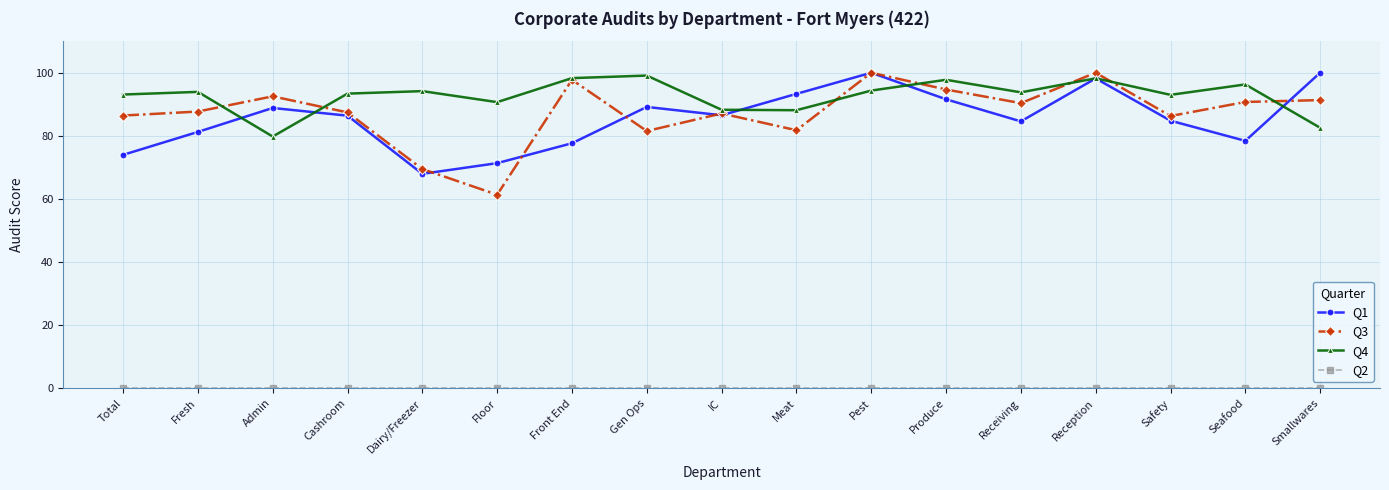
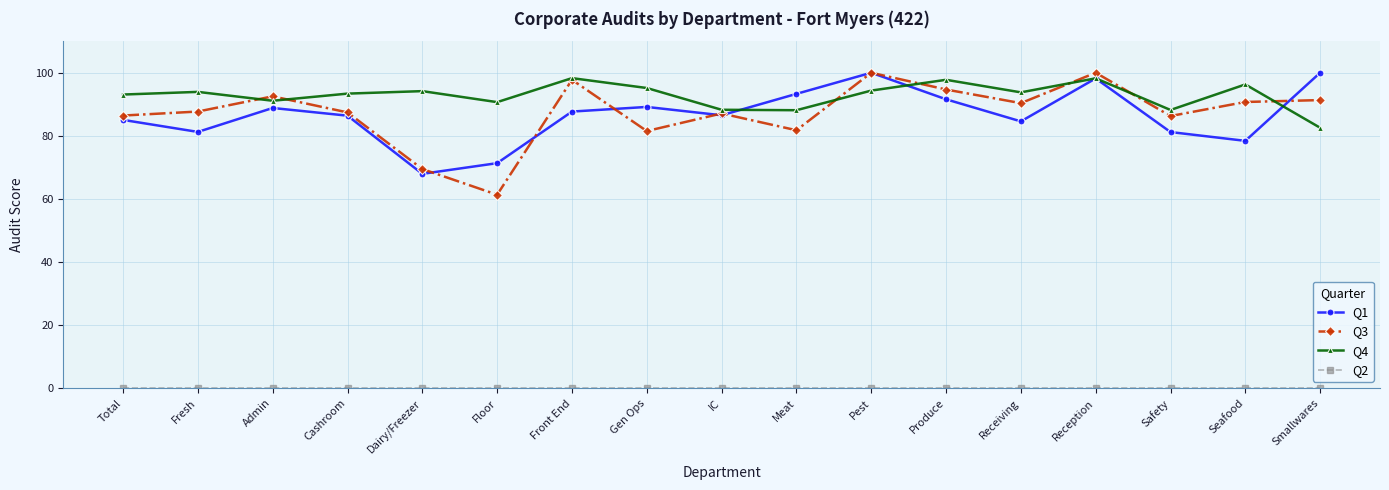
  {
    "Q1": {
-     "Total": 74,
+     "Total": 85,
      "Fresh": 81,
      "Admin": 89,
      "Cashroom": 86,
      "Dairy/Freezer": 68,
      "Floor": 71,
-     "Front End": 78,
+     "Front End": 88,
      "Gen Ops": 89,
      "Meat": 93,
      "Produce": 92,
      "Receiving": 85,
-     "Safety": 85,
+     "Safety": 81,
      "Seafood": 78,
      "Smallwares": 100
    },
    "Q3": {
      "Total": 86,
      "Fresh": 88,
      "Admin": 93,
      "Cashroom": 87,
      "Dairy/Freezer": 69,
      "Floor": 61,
      "Gen Ops": 82,
      "Meat": 82,
      "Produce": 95,
      "Receiving": 90,
      "Reception": 100,
      "Safety": 86,
      "Seafood": 91,
      "Smallwares": 91
    },
    "Q4": {
      "Total": 93,
      "Fresh": 94,
-     "Admin": 80,
+     "Admin": 91,
      "Cashroom": 93,
      "Dairy/Freezer": 94,
      "Floor": 91,
-     "Gen Ops": 99,
+     "Gen Ops": 95,
      "IC": 88,
      "Meat": 88,
      "Pest": 94,
      "Produce": 98,
      "Receiving": 94,
-     "Safety": 93,
+     "Safety": 88,
      "Seafood": 96,
      "Smallwares": 83
    },
    "Q2": {
      "Total": 0,
      "Fresh": 0,
      "Admin": 0,
      "Cashroom": 0,
      "Dairy/Freezer": 0,
      "Floor": 0,
      "Front End": 0,
      "Gen Ops": 0,
      "IC": 0,
      "Meat": 0,
      "Pest": 0,
      "Produce": 0,
      "Receiving": 0,
      "Reception": 0,
      "Safety": 0,
      "Seafood": 0,
      "Smallwares": 0
    }
  }
